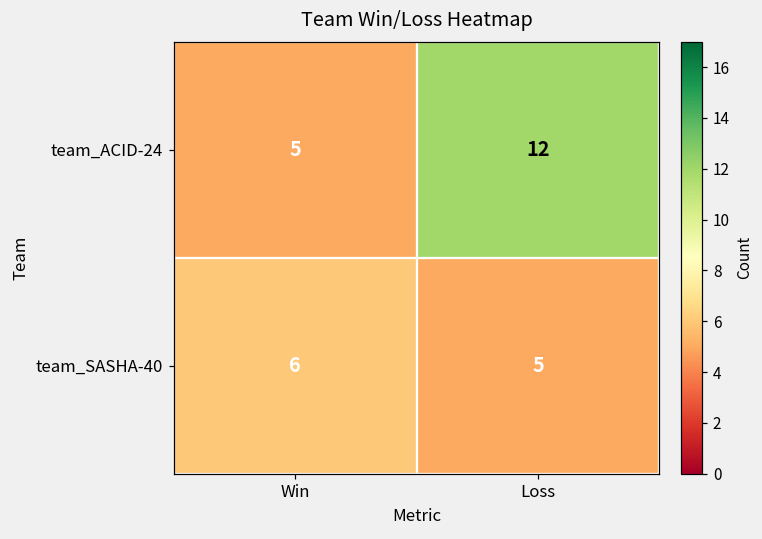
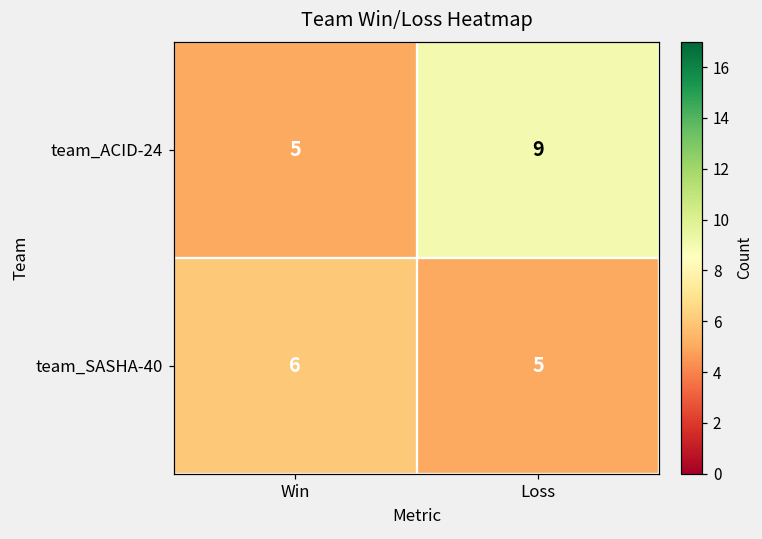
  {
    "team_ACID-24": {
      "Win": 5,
-     "Loss": 12
+     "Loss": 9
    },
    "team_SASHA-40": {
      "Win": 6,
      "Loss": 5
    }
  }
